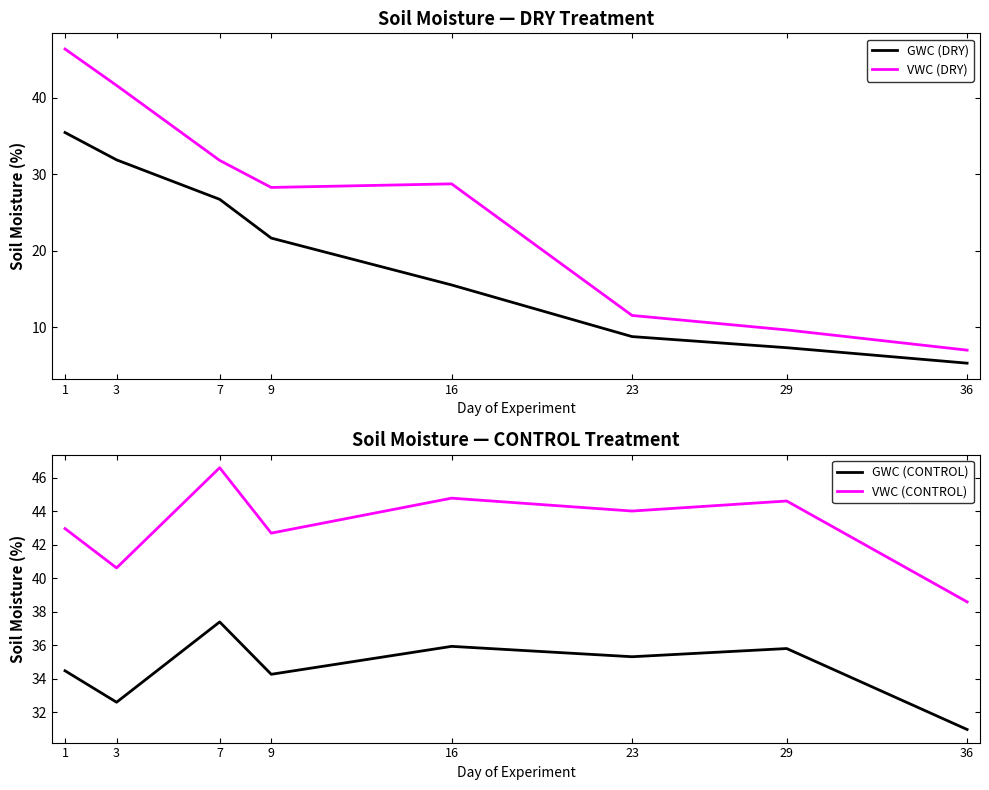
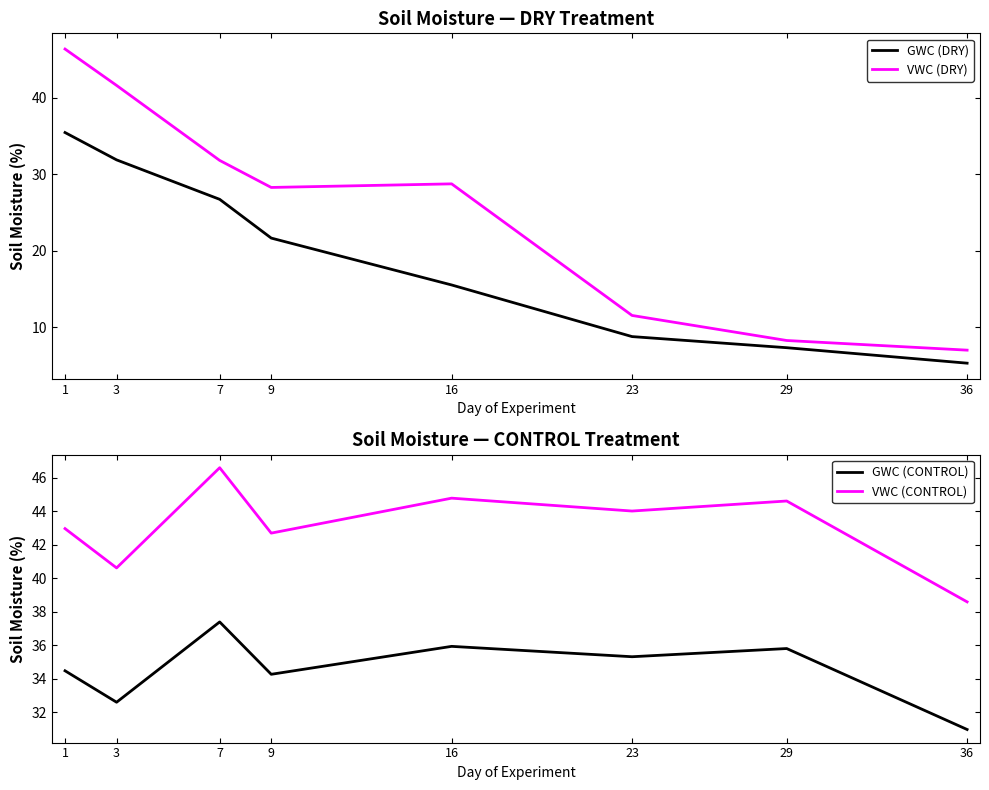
  {
    "Soil Moisture — DRY Treatment": {
      "GWC (DRY)": {
        "1": 35,
        "3": 32,
        "7": 27,
        "9": 22,
        "16": 16,
        "23": 9,
        "29": 7,
        "36": 5
      },
      "VWC (DRY)": {
        "1": 46,
        "3": 42,
        "7": 32,
        "9": 28,
        "16": 29,
        "23": 12,
-       "29": 10,
+       "29": 8,
        "36": 7
      }
    },
    "Soil Moisture — CONTROL Treatment": {
      "GWC (CONTROL)": {
        "1": 34.5,
        "3": 32.6,
        "7": 37.4,
        "9": 34.3,
        "16": 35.9,
        "23": 35.3,
        "29": 35.8,
        "36": 31.0
      },
      "VWC (CONTROL)": {
        "1": 43.0,
        "3": 40.6,
        "7": 46.6,
        "9": 42.7,
        "16": 44.8,
        "23": 44.0,
        "29": 44.6,
        "36": 38.6
      }
    }
  }
